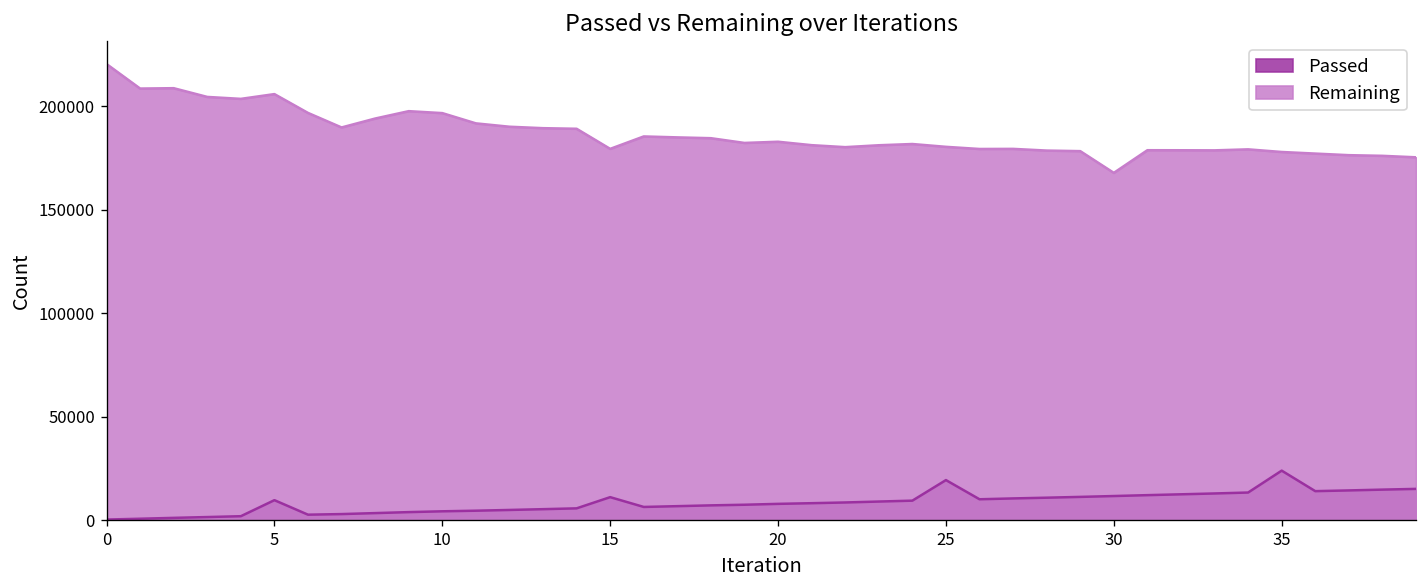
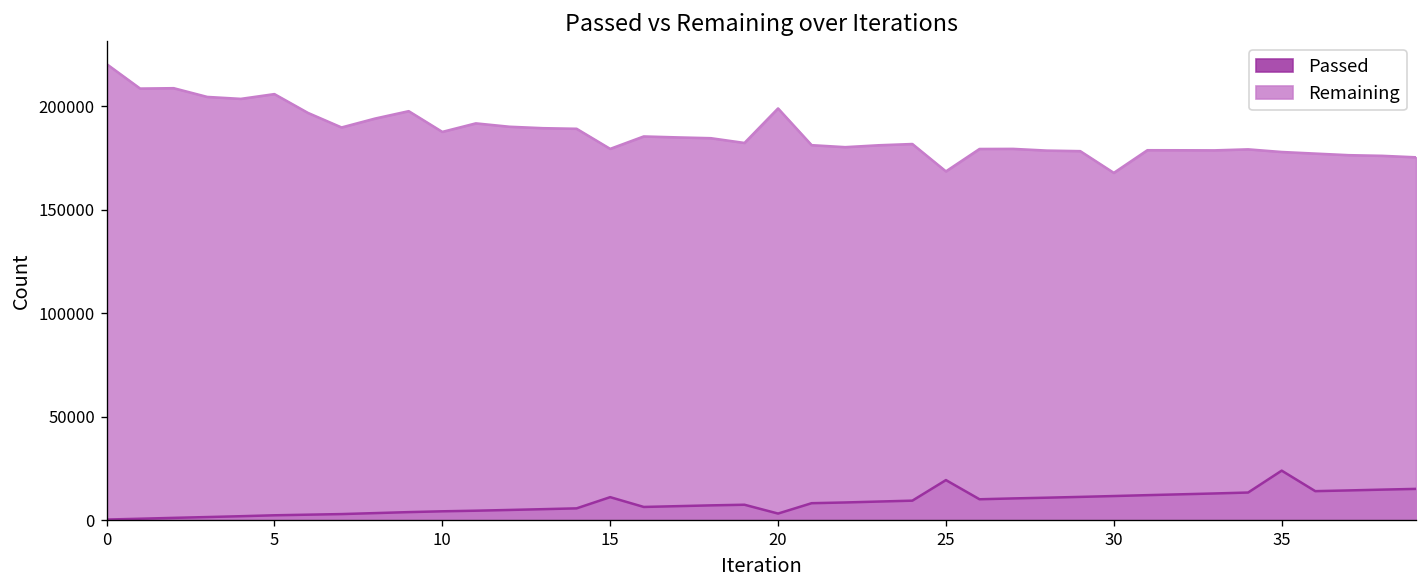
  {
    "Passed": {
      "0": 0,
-     "5": 10000,
+     "5": 3000,
      "10": 4000,
      "15": 11000,
-     "20": 8000,
+     "20": 3000,
      "25": 20000,
      "30": 12000,
      "35": 24000
    },
    "Remaining": {
      "0": 221000,
      "5": 206000,
-     "10": 197000,
+     "10": 188000,
      "15": 180000,
-     "20": 183000,
-     "25": 181000,
+     "20": 199000,
+     "25": 169000,
      "30": 168000,
      "35": 178000
    }
  }
